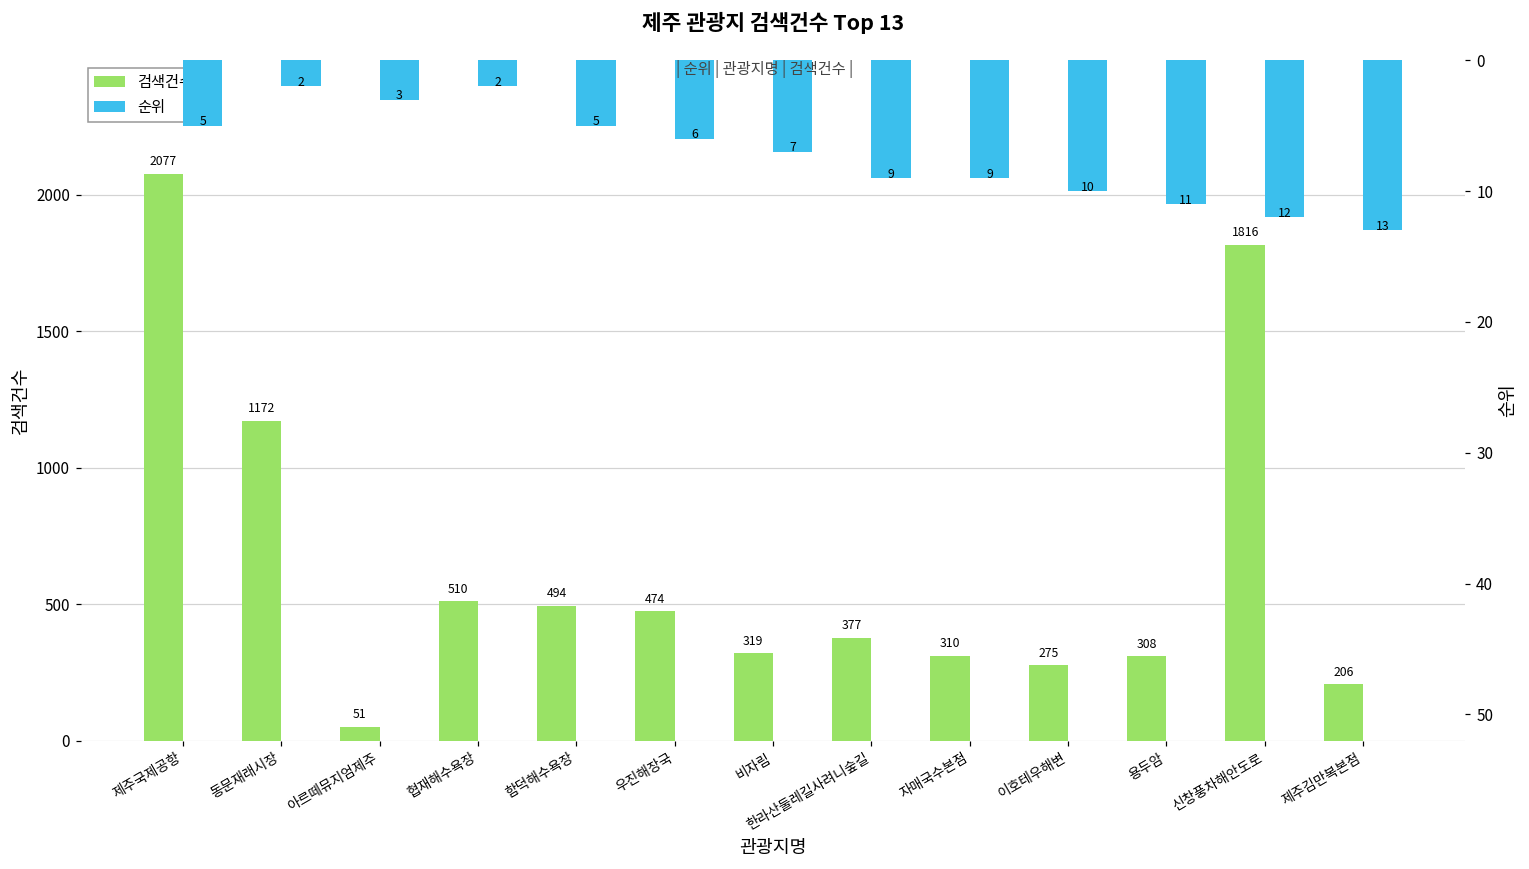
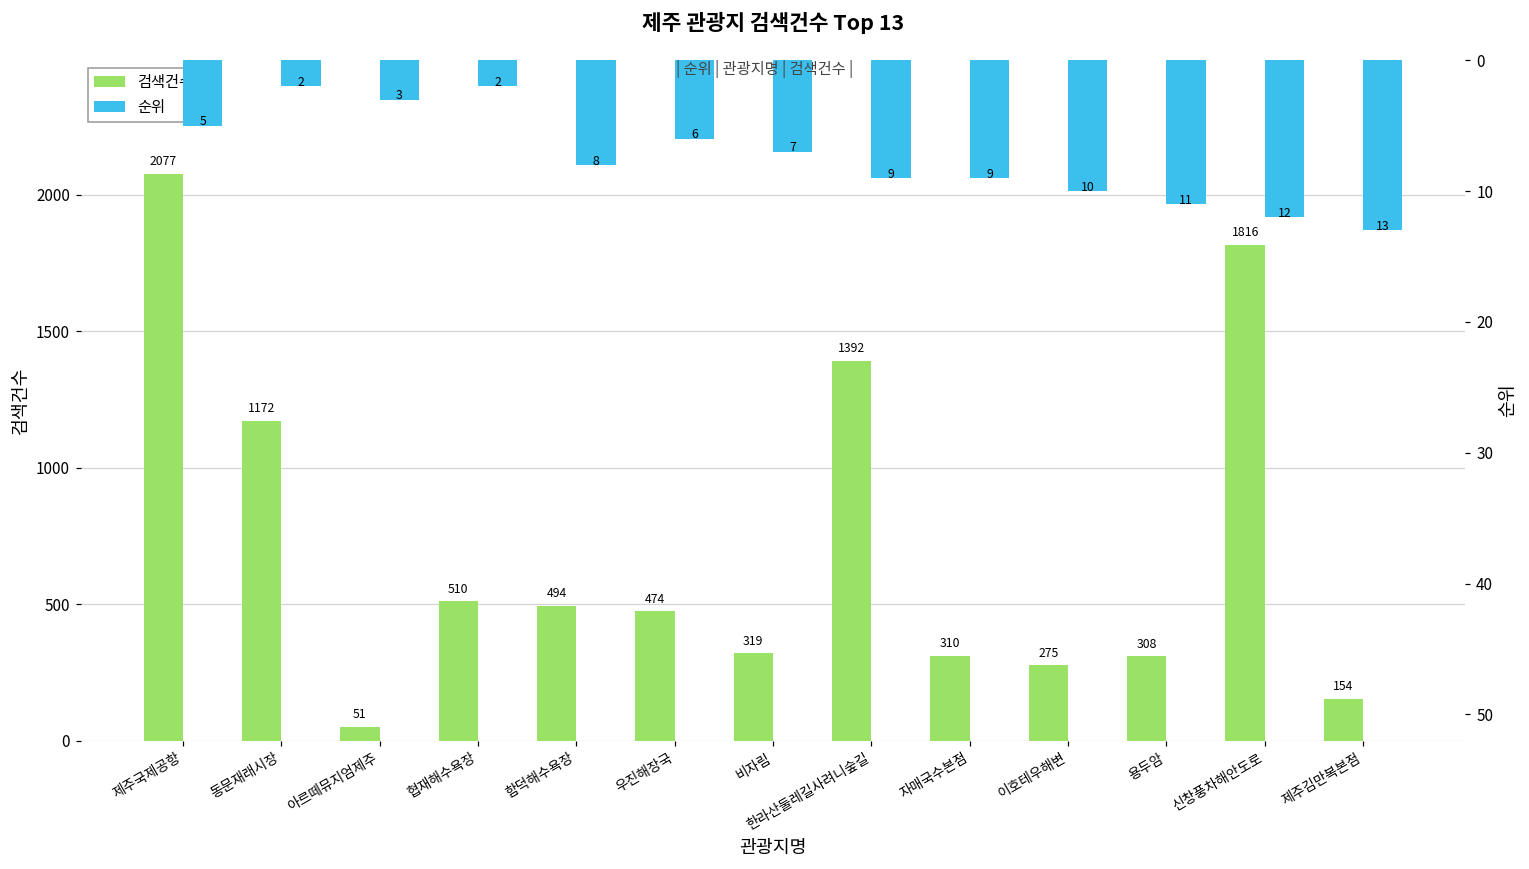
  {
    "검색건수": {
      "제주국제공항": 2077,
      "동문재래시장": 1172,
      "아르떼뮤지엄제주": 51,
      "협재해수욕장": 510,
      "함덕해수욕장": 494,
      "우진해장국": 474,
      "비자림": 319,
-     "한라산둘레길사려니숲길": 377,
+     "한라산둘레길사려니숲길": 1392,
      "자매국수본점": 310,
      "이호테우해변": 275,
      "용두암": 308,
      "신창풍차해안도로": 1816,
-     "제주김만복본점": 206
+     "제주김만복본점": 154
    },
    "순위": {
      "동문재래시장": 2,
      "아르떼뮤지엄제주": 3,
      "협재해수욕장": 2,
-     "함덕해수욕장": 5,
+     "함덕해수욕장": 8,
      "우진해장국": 6,
      "비자림": 7,
      "한라산둘레길사려니숲길": 9,
      "자매국수본점": 9,
      "이호테우해변": 10,
      "용두암": 11,
      "신창풍차해안도로": 12,
      "제주김만복본점": 13
    }
  }
